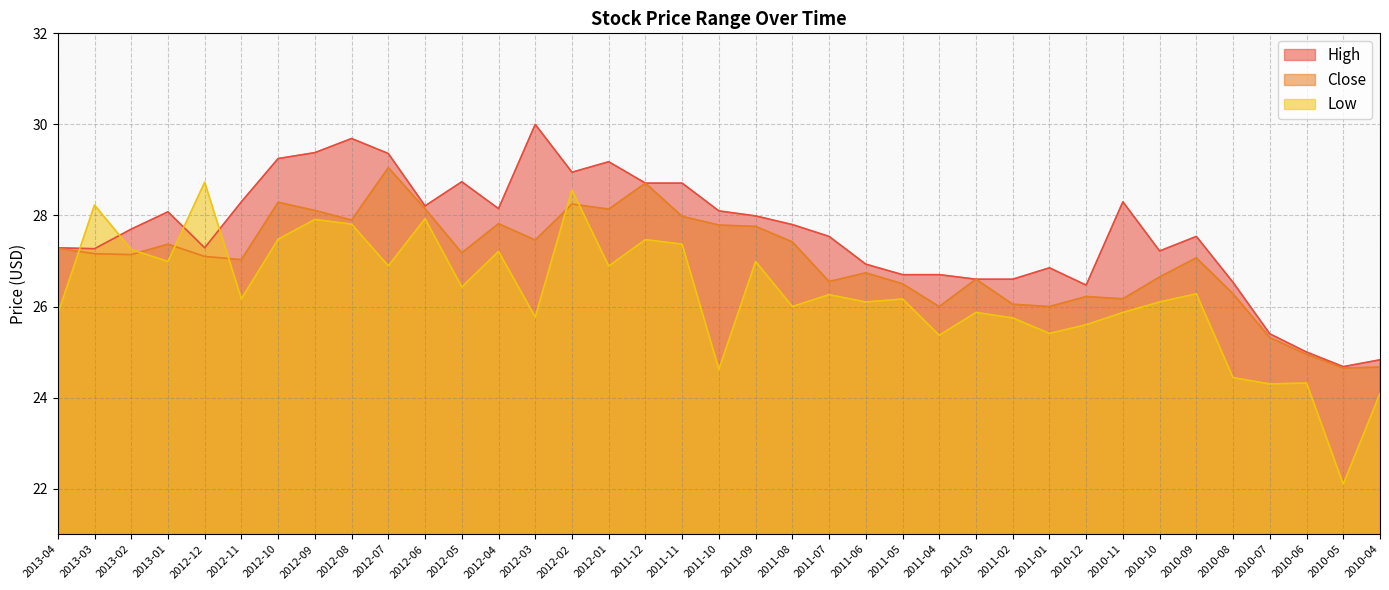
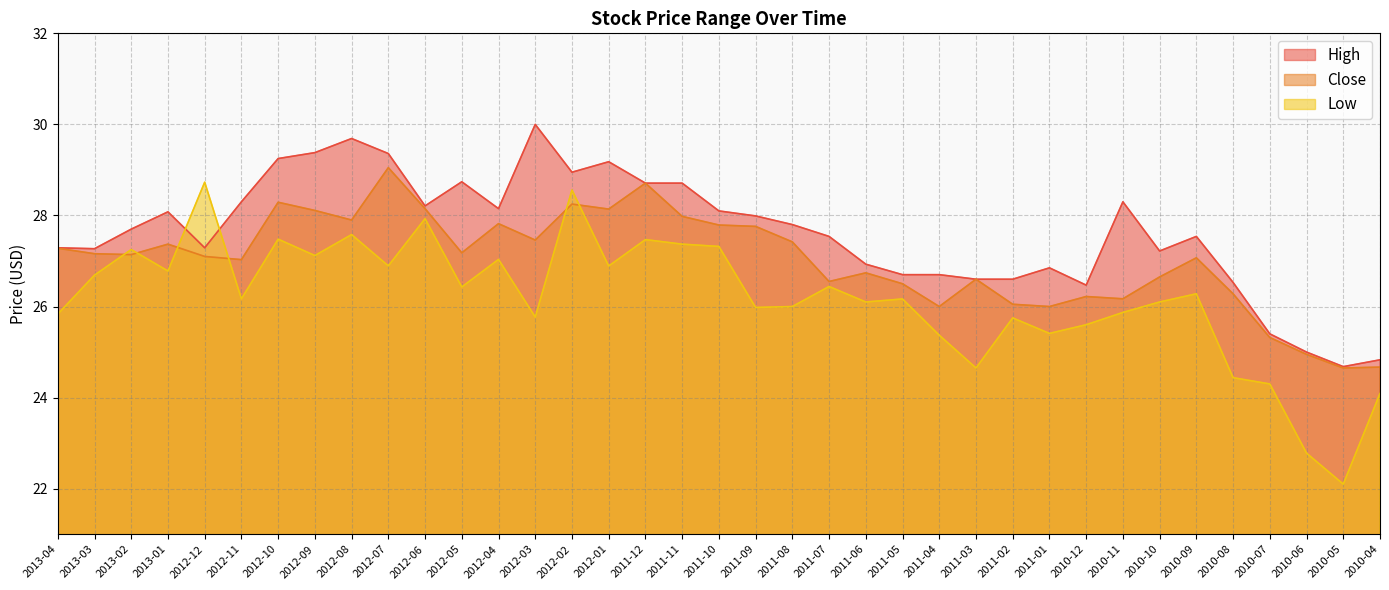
  {
    "Low": {
      "2013-04": 25.8,
-     "2013-03": 28.2,
+     "2013-03": 26.7,
      "2013-02": 27.3,
-     "2013-01": 27.0,
+     "2013-01": 26.8,
      "2012-12": 28.7,
      "2012-11": 26.2,
      "2012-10": 27.5,
-     "2012-09": 27.9,
-     "2012-08": 27.8,
+     "2012-09": 27.1,
+     "2012-08": 27.6,
      "2012-07": 26.9,
      "2012-06": 27.9,
      "2012-05": 26.4,
-     "2012-04": 27.2,
+     "2012-04": 27.0,
      "2012-03": 25.8,
      "2012-02": 28.6,
      "2012-01": 26.9,
      "2011-12": 27.5,
      "2011-11": 27.4,
-     "2011-10": 24.6,
-     "2011-09": 27.0,
+     "2011-10": 27.3,
+     "2011-09": 26.0,
      "2011-08": 26.0,
-     "2011-07": 26.3,
+     "2011-07": 26.4,
      "2011-06": 26.1,
      "2011-05": 26.2,
      "2011-04": 25.4,
-     "2011-03": 25.9,
+     "2011-03": 24.7,
      "2011-02": 25.8,
      "2011-01": 25.4,
      "2010-12": 25.6,
      "2010-11": 25.9,
      "2010-10": 26.1,
      "2010-09": 26.3,
      "2010-08": 24.4,
      "2010-07": 24.3,
-     "2010-06": 24.3,
+     "2010-06": 22.8,
      "2010-05": 22.1,
      "2010-04": 24.1
    }
  }
